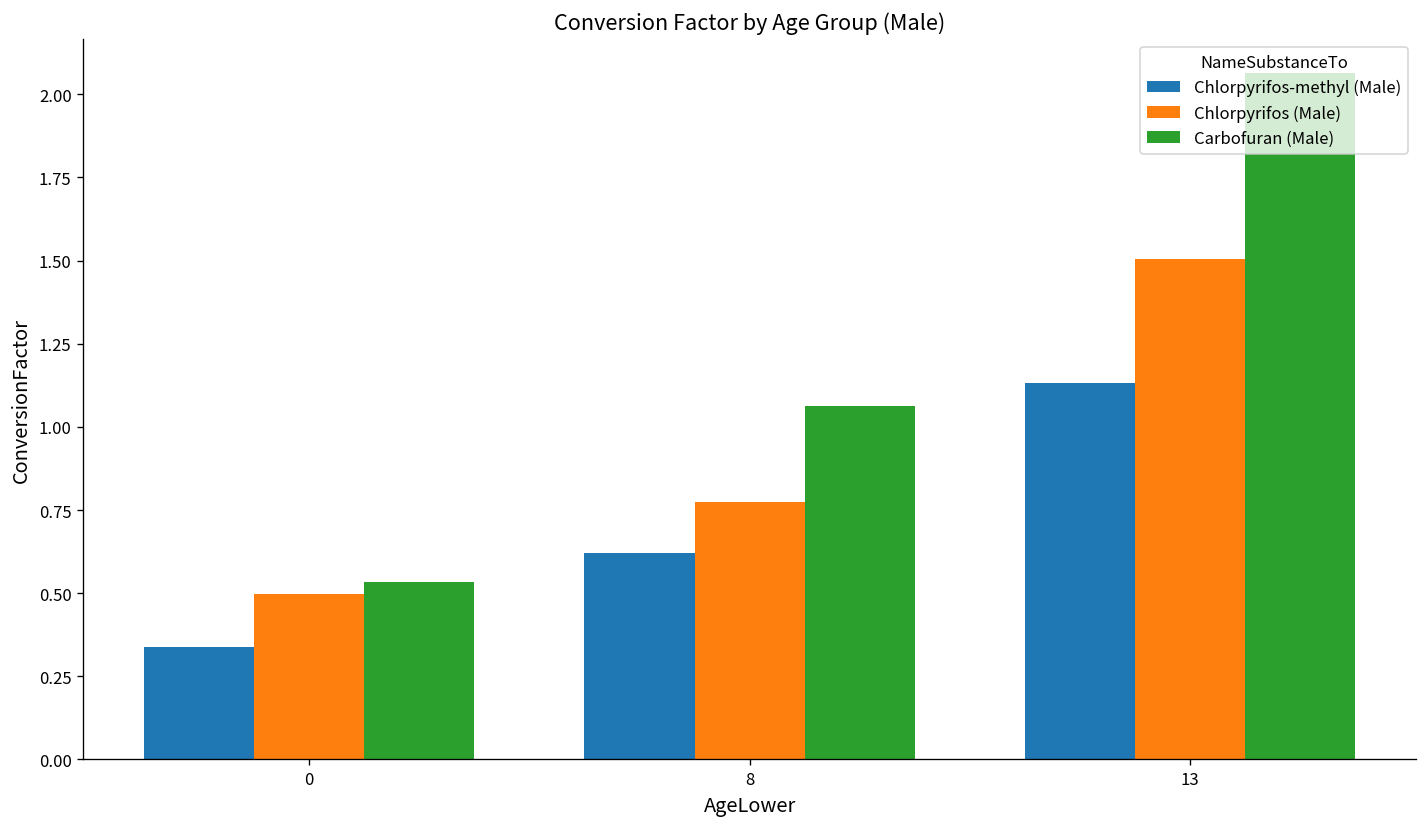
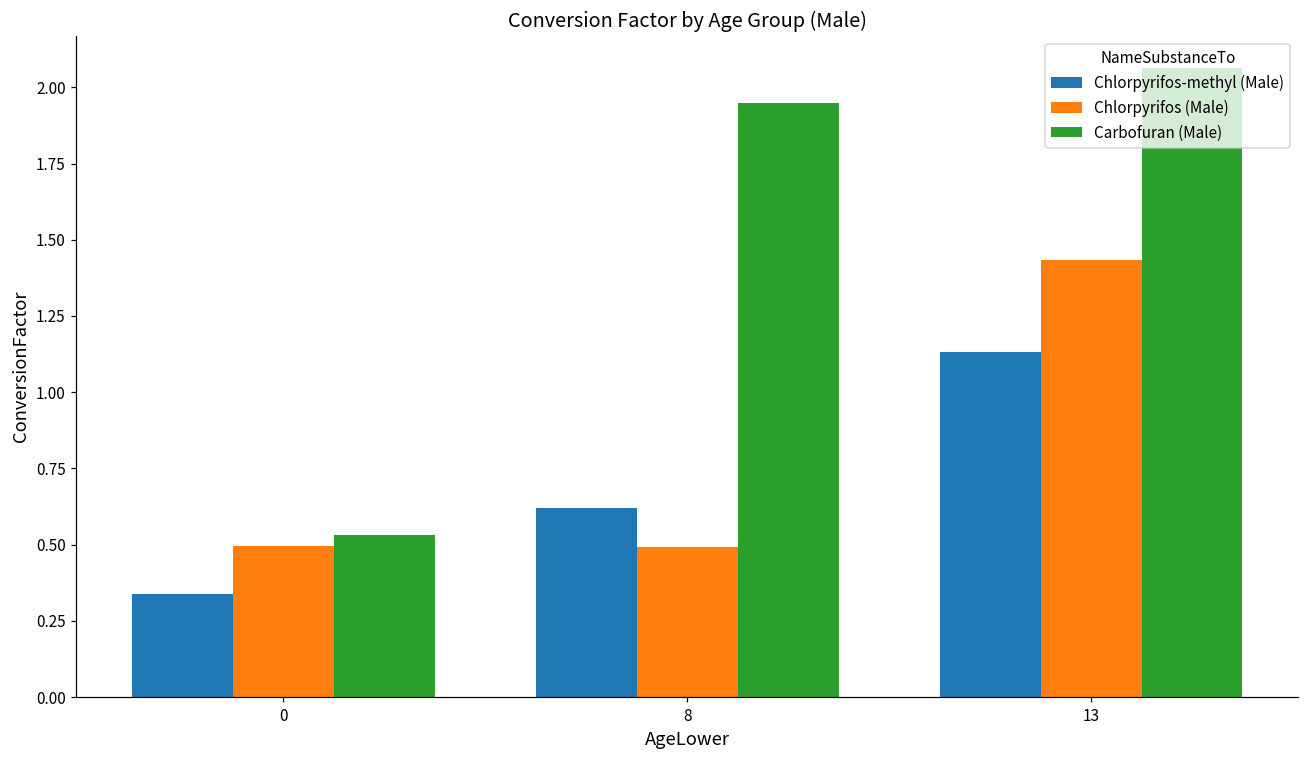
  {
    "Chlorpyrifos-methyl (Male)": {
      "0": 0.34,
      "8": 0.62,
      "13": 1.13
    },
    "Chlorpyrifos (Male)": {
      "0": 0.50,
-     "8": 0.77,
-     "13": 1.50
+     "8": 0.49,
+     "13": 1.43
    },
    "Carbofuran (Male)": {
      "0": 0.53,
-     "8": 1.06
+     "8": 1.95
    }
  }
